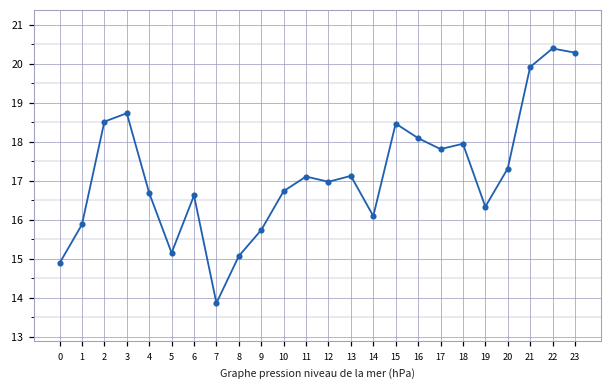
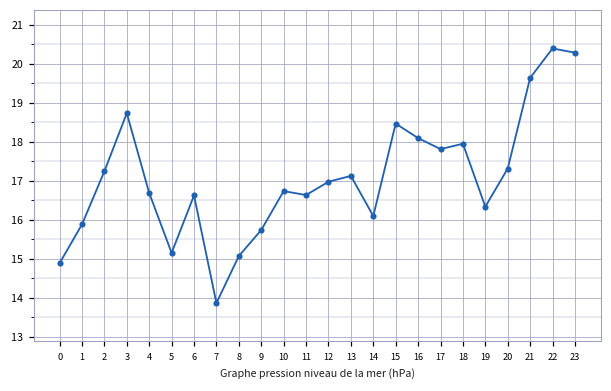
  {
    "0": 14.9,
    "1": 15.9,
-   "2": 18.5,
+   "2": 17.2,
    "3": 18.7,
    "4": 16.7,
    "5": 15.1,
    "6": 16.6,
    "7": 13.9,
    "8": 15.1,
    "9": 15.7,
    "10": 16.7,
-   "11": 17.1,
+   "11": 16.6,
    "12": 17.0,
    "13": 17.1,
    "14": 16.1,
    "15": 18.5,
    "16": 18.1,
    "17": 17.8,
    "18": 17.9,
    "19": 16.3,
    "20": 17.3,
-   "21": 19.9,
+   "21": 19.6,
    "22": 20.4,
    "23": 20.3
  }
